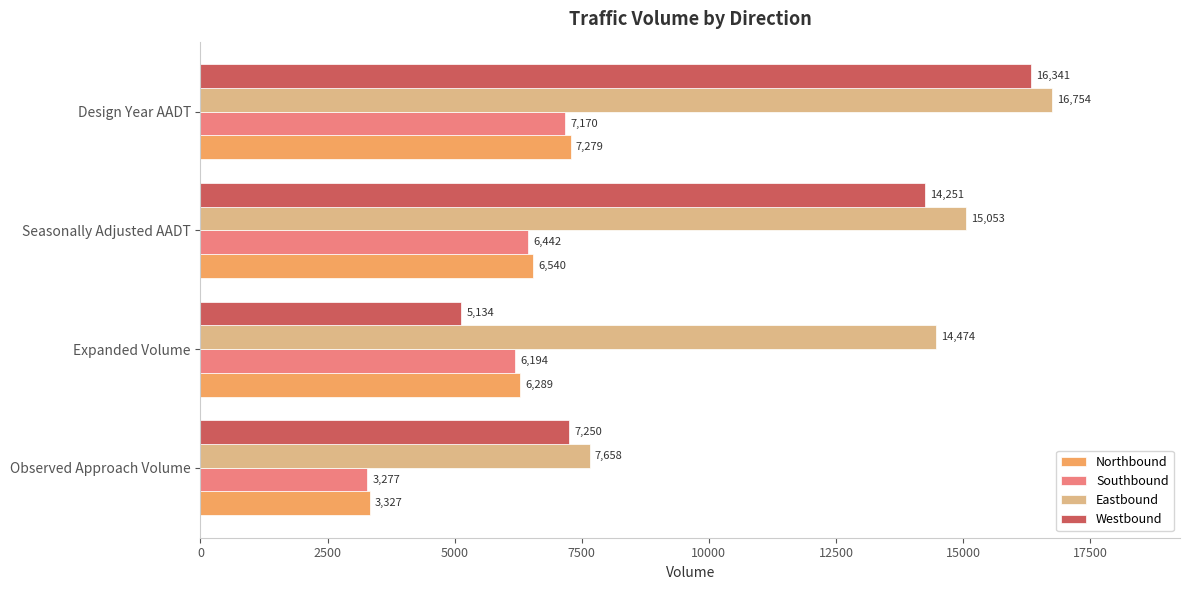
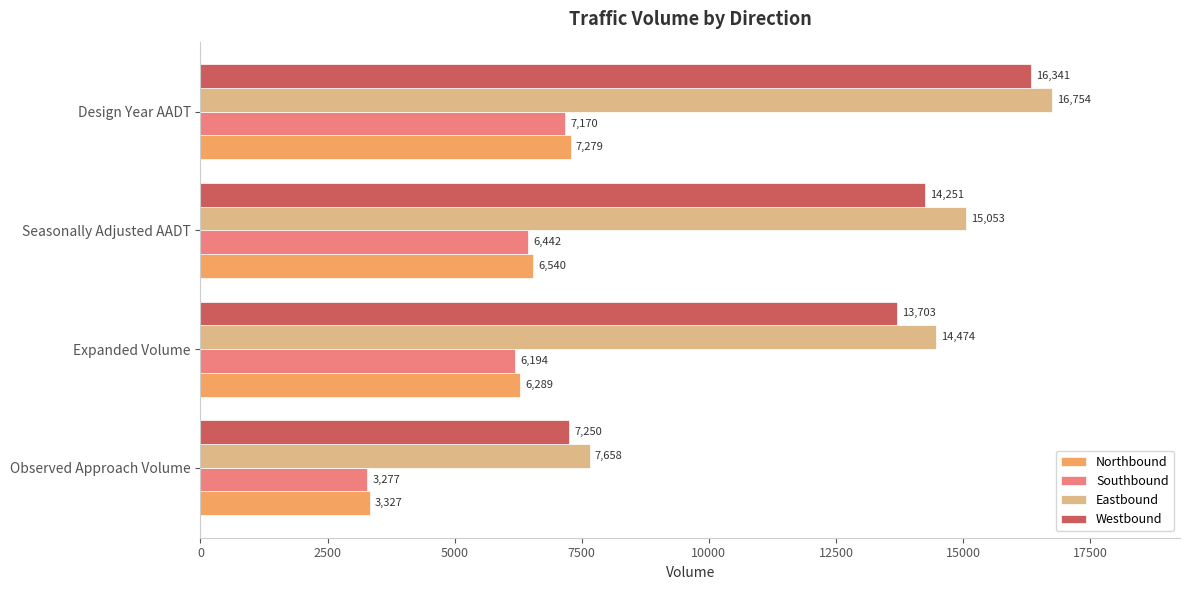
  {
    "Westbound": {
      "Design Year AADT": "16,341",
      "Seasonally Adjusted AADT": "14,251",
-     "Expanded Volume": "5,134",
+     "Expanded Volume": "13,703",
      "Observed Approach Volume": "7,250"
    }
  }
